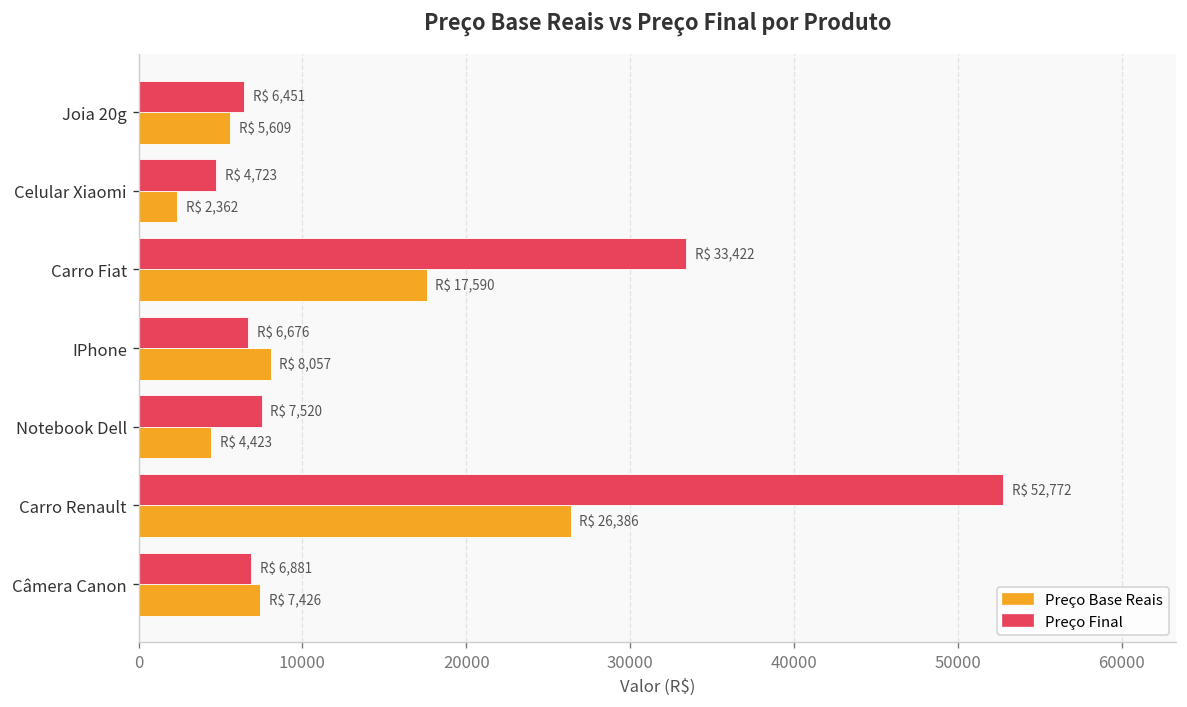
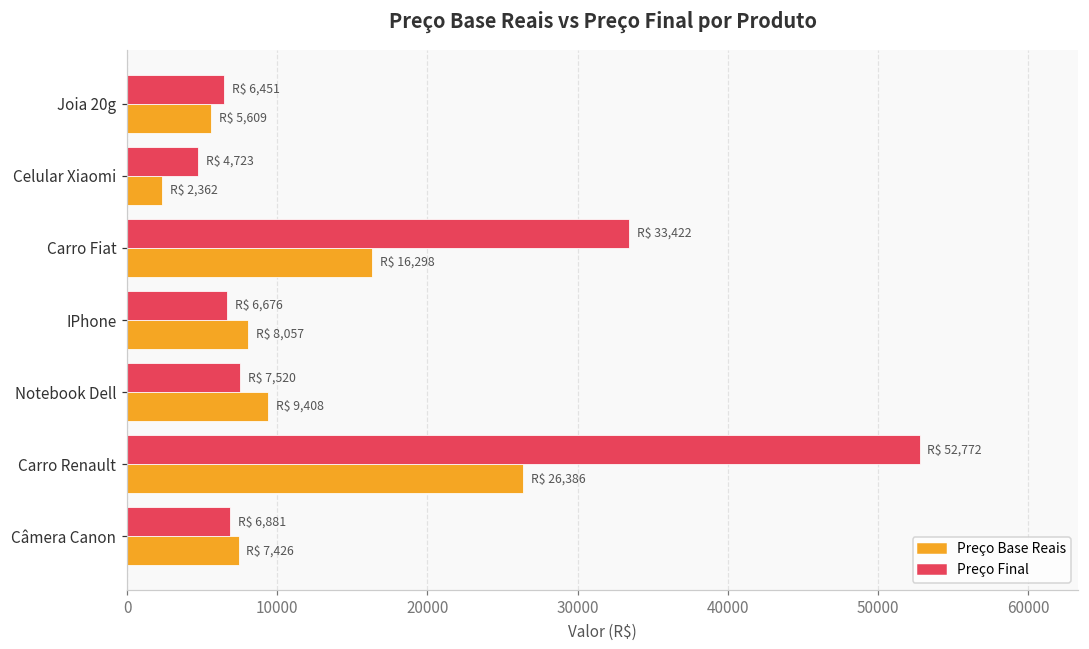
  {
    "Preço Base Reais": {
      "Joia 20g": "5,609",
      "Celular Xiaomi": "2,362",
-     "Carro Fiat": "17,590",
+     "Carro Fiat": "16,298",
      "IPhone": "8,057",
-     "Notebook Dell": "4,423",
+     "Notebook Dell": "9,408",
      "Carro Renault": "26,386",
      "Câmera Canon": "7,426"
    },
    "Preço Final": {
      "Joia 20g": "6,451",
      "Celular Xiaomi": "4,723",
      "Carro Fiat": "33,422",
      "IPhone": "6,676",
      "Notebook Dell": "7,520",
      "Carro Renault": "52,772",
      "Câmera Canon": "6,881"
    }
  }
